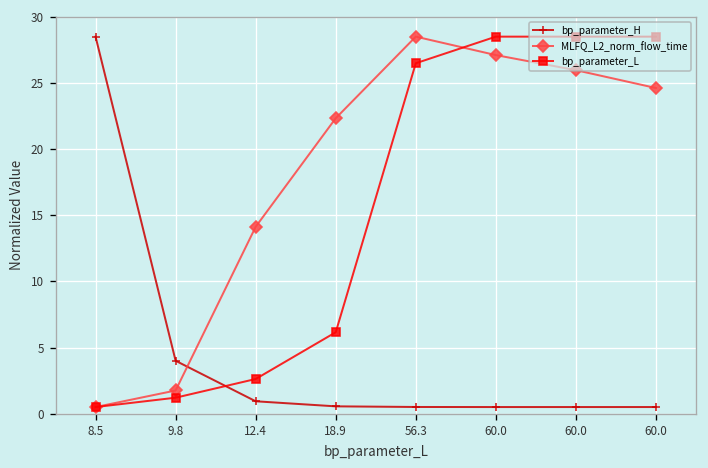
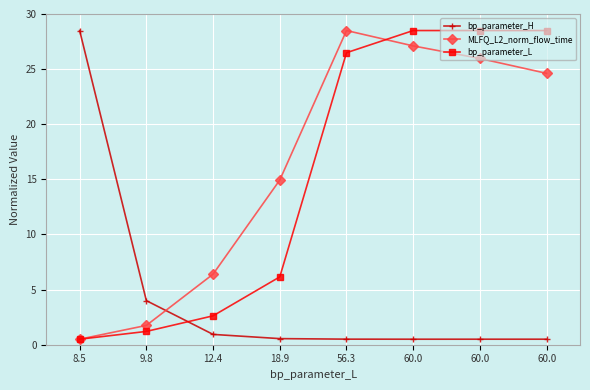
  {
    "MLFQ_L2_norm_flow_time": {
      "9.8": 1.8,
-     "12.4": 14.1,
-     "18.9": 22.3,
+     "12.4": 6.4,
+     "18.9": 14.9,
      "56.3": 28.5
    }
  }
